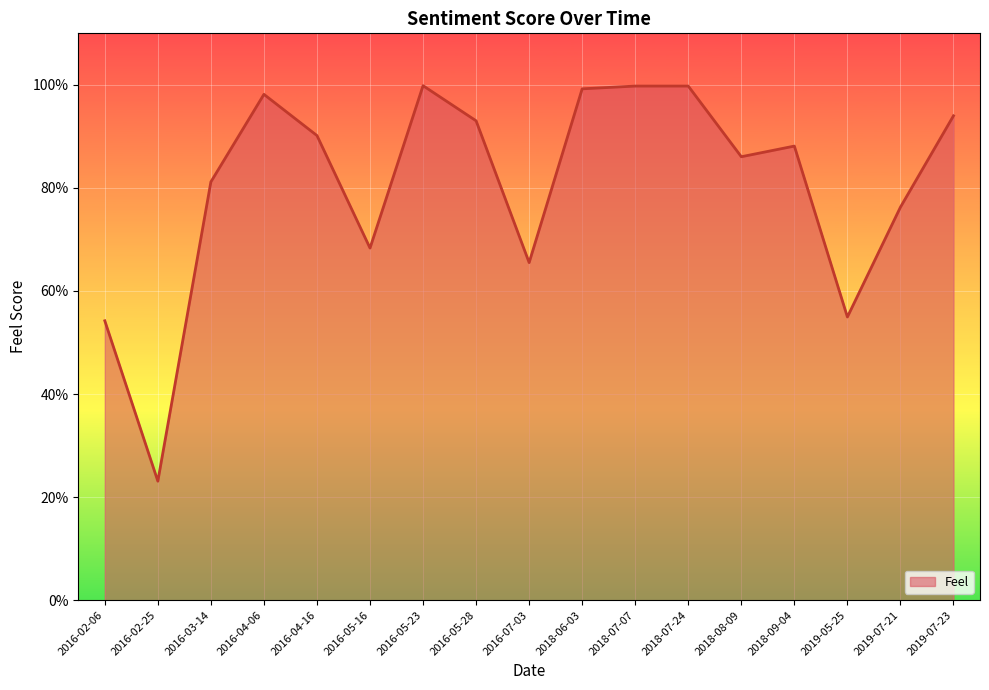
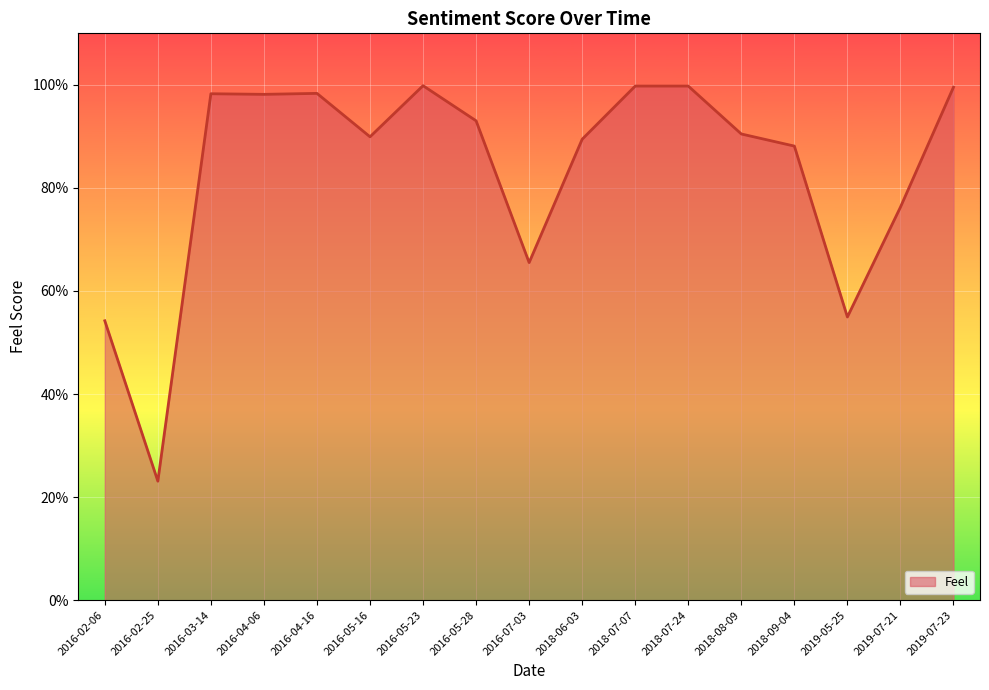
  {
    "2016-02-06": "54%",
    "2016-02-25": "23%",
-   "2016-03-14": "81%",
+   "2016-03-14": "98%",
    "2016-04-06": "98%",
-   "2016-04-16": "90%",
-   "2016-05-16": "68%",
+   "2016-04-16": "98%",
+   "2016-05-16": "90%",
    "2016-05-23": "100%",
    "2016-05-28": "93%",
    "2016-07-03": "66%",
-   "2018-06-03": "99%",
+   "2018-06-03": "89%",
    "2018-07-07": "100%",
    "2018-07-24": "100%",
-   "2018-08-09": "86%",
+   "2018-08-09": "90%",
    "2018-09-04": "88%",
    "2019-05-25": "55%",
    "2019-07-21": "76%",
-   "2019-07-23": "94%"
+   "2019-07-23": "100%"
  }
